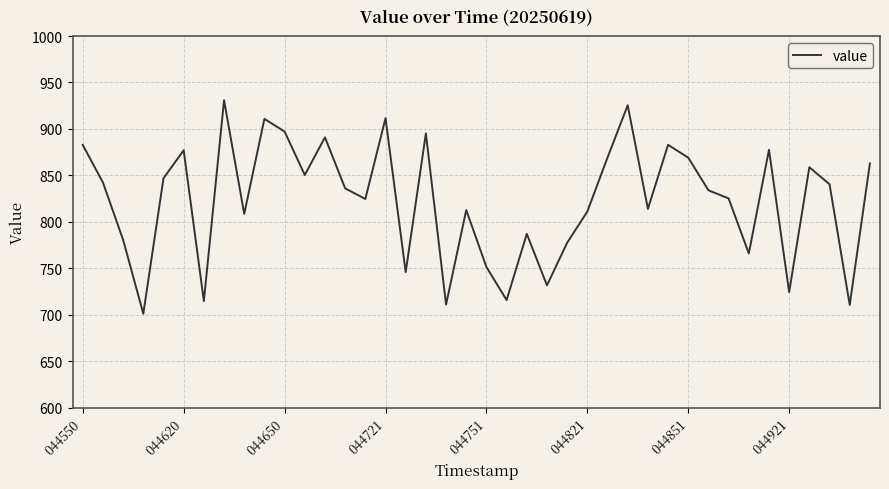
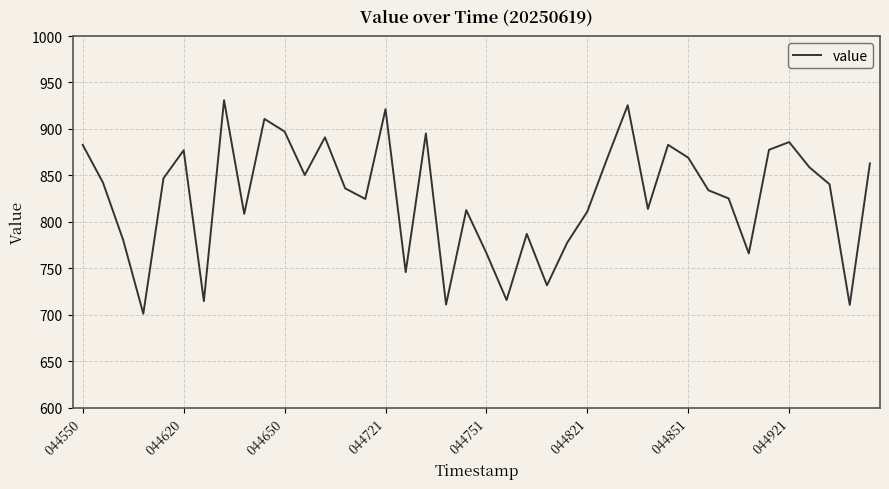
  {
    "044550": 880,
    "044620": 880,
    "044650": 900,
-   "044721": 910,
-   "044751": 750,
+   "044721": 920,
+   "044751": 770,
    "044821": 810,
    "044851": 870,
-   "044921": 720
+   "044921": 890
  }
